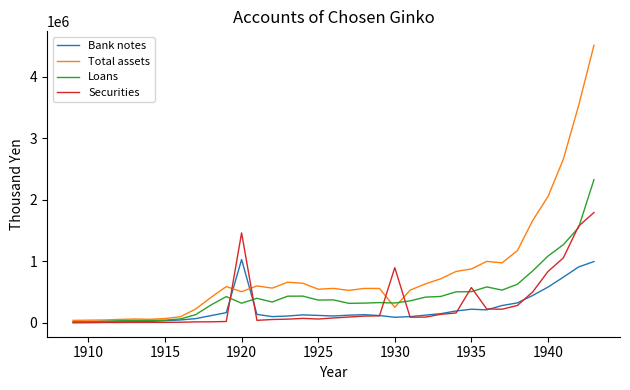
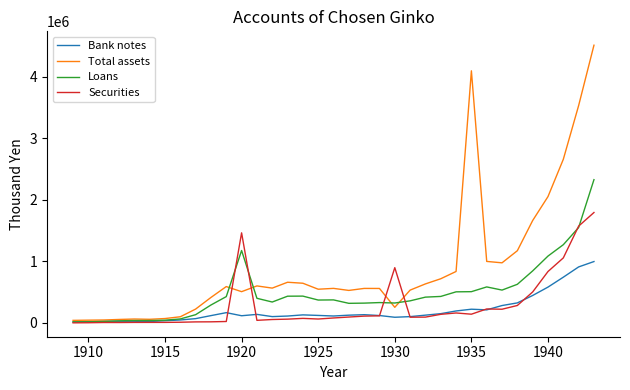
  {
    "Bank notes": {
-     "1920": 1000000,
+     "1920": 100000,
      "1925": 100000,
      "1930": 100000,
      "1935": 200000,
      "1940": 600000
    },
    "Total assets": {
      "1920": 500000,
      "1925": 500000,
      "1930": 300000,
-     "1935": 900000,
+     "1935": 4100000,
      "1940": 2100000
    },
    "Loans": {
-     "1920": 300000,
+     "1920": 1200000,
      "1925": 400000,
      "1930": 300000,
      "1935": 500000,
      "1940": 1100000
    },
    "Securities": {
      "1920": 1500000,
      "1925": 100000,
      "1930": 900000,
-     "1935": 600000,
+     "1935": 100000,
      "1940": 800000
    }
  }
